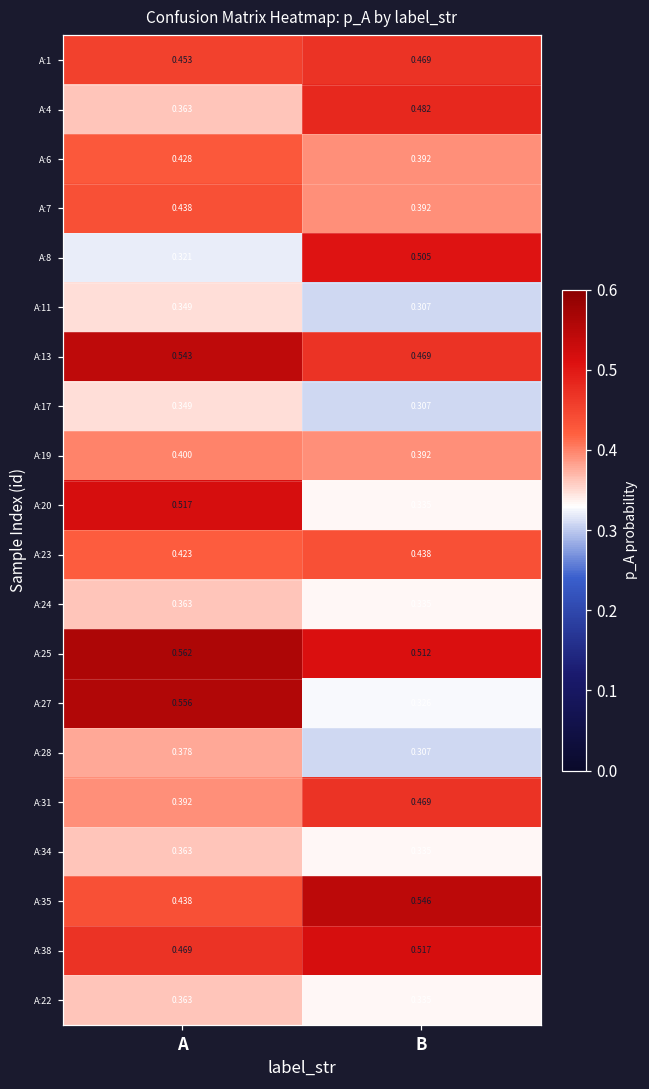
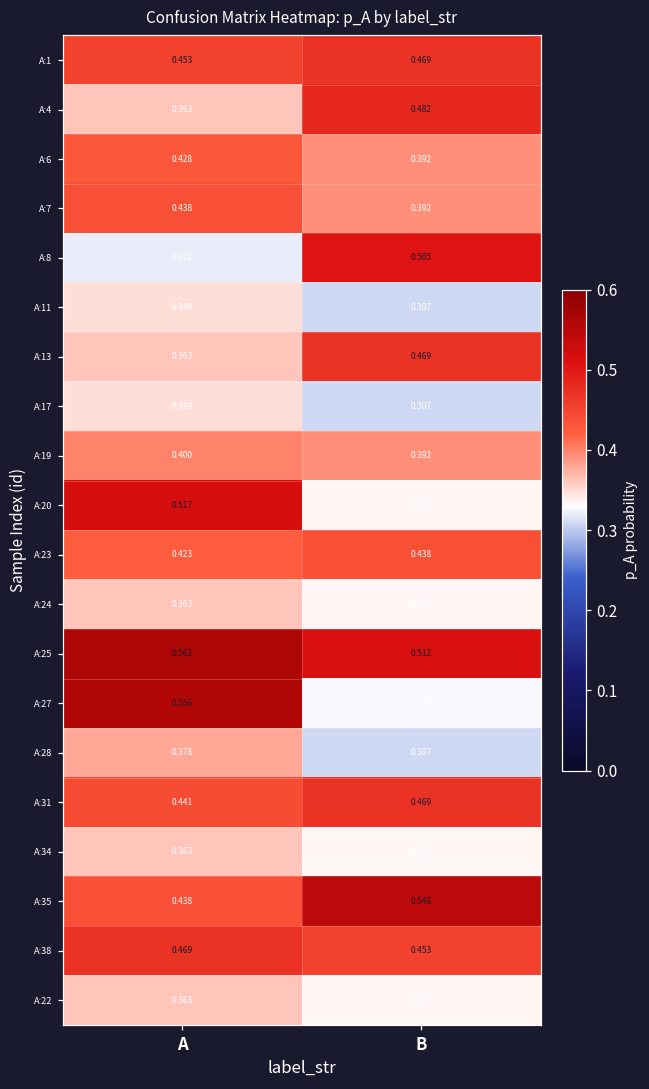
  {
    "A:1": {
      "A": 0.453,
      "B": 0.469
    },
    "A:4": {
      "A": 0.363,
      "B": 0.482
    },
    "A:6": {
      "A": 0.428,
      "B": 0.392
    },
    "A:7": {
      "A": 0.438,
      "B": 0.392
    },
    "A:8": {
      "B": 0.505
    },
    "A:13": {
-     "A": 0.543,
+     "A": 0.363,
      "B": 0.469
    },
    "A:19": {
      "A": 0.400,
      "B": 0.392
    },
    "A:20": {
      "A": 0.517
    },
    "A:23": {
      "A": 0.423,
      "B": 0.438
    },
    "A:24": {
      "A": 0.363
    },
    "A:25": {
      "A": 0.562,
      "B": 0.512
    },
    "A:27": {
      "A": 0.556
    },
    "A:28": {
      "A": 0.378
    },
    "A:31": {
-     "A": 0.392,
+     "A": 0.441,
      "B": 0.469
    },
    "A:34": {
      "A": 0.363
    },
    "A:35": {
      "A": 0.438,
      "B": 0.546
    },
    "A:38": {
      "A": 0.469,
-     "B": 0.517
+     "B": 0.453
    },
    "A:22": {
      "A": 0.363
    }
  }
